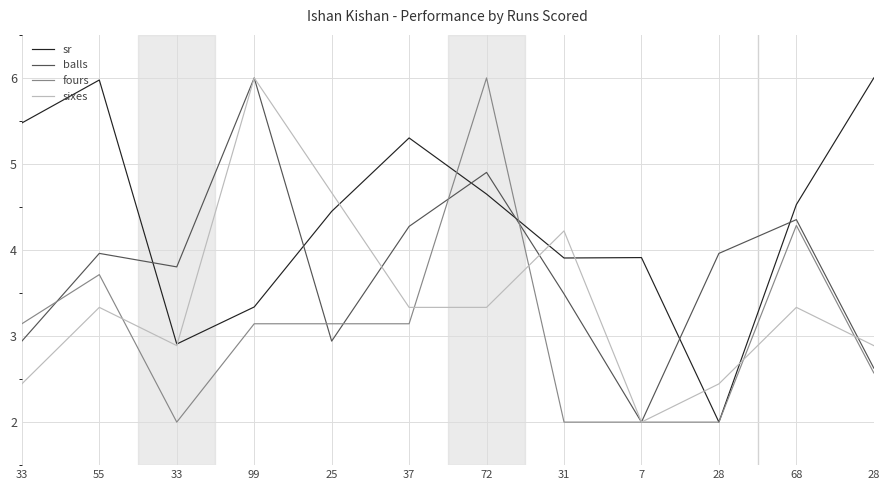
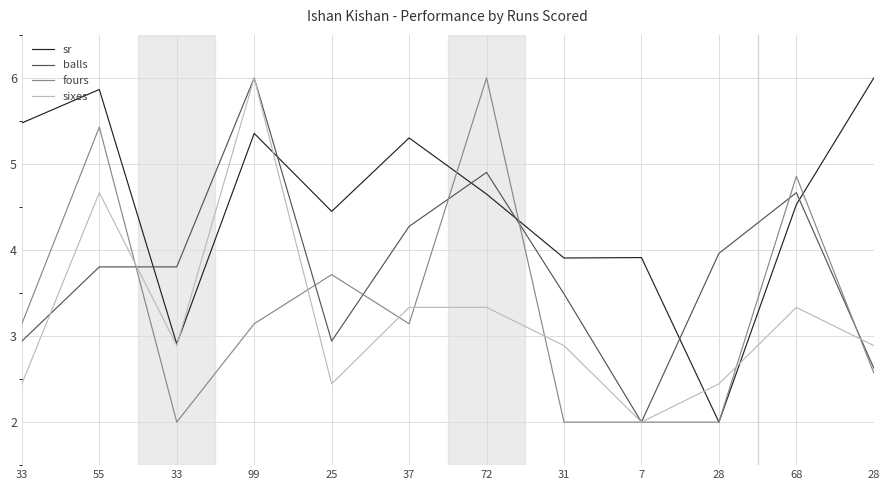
  {
    "sr": {
-     "55": 6.0,
-     "99": 3.3,
+     "55": 5.9,
+     "99": 5.4,
      "25": 4.4,
      "37": 5.3,
      "72": 4.6,
      "31": 3.9,
      "7": 3.9,
      "68": 4.5
    },
    "balls": {
-     "55": 4.0,
+     "55": 3.8,
      "25": 2.9,
      "37": 4.3,
      "72": 4.9,
      "31": 3.5,
-     "68": 4.4
+     "68": 4.7
    },
    "fours": {
-     "55": 3.7,
+     "55": 5.4,
      "99": 3.1,
-     "25": 3.1,
+     "25": 3.7,
      "37": 3.1,
      "72": 6.0,
      "31": 2.0,
-     "68": 4.3
+     "68": 4.9
    },
    "sixes": {
-     "55": 3.3,
-     "25": 4.7,
+     "55": 4.7,
+     "25": 2.4,
      "37": 3.3,
      "72": 3.3,
-     "31": 4.2,
+     "31": 2.9,
      "68": 3.3
    }
  }
